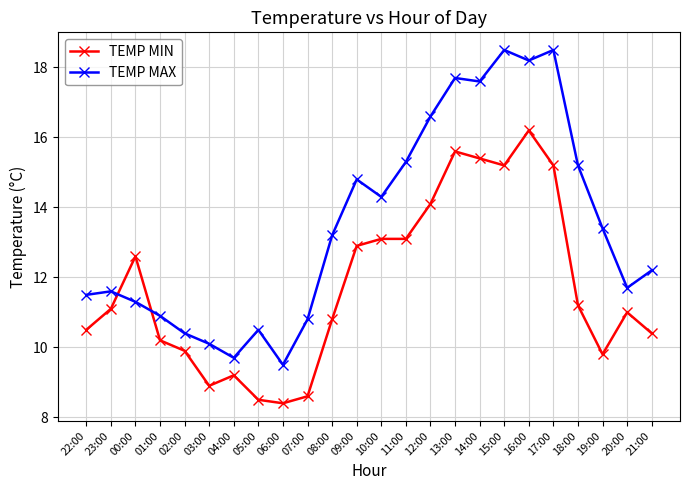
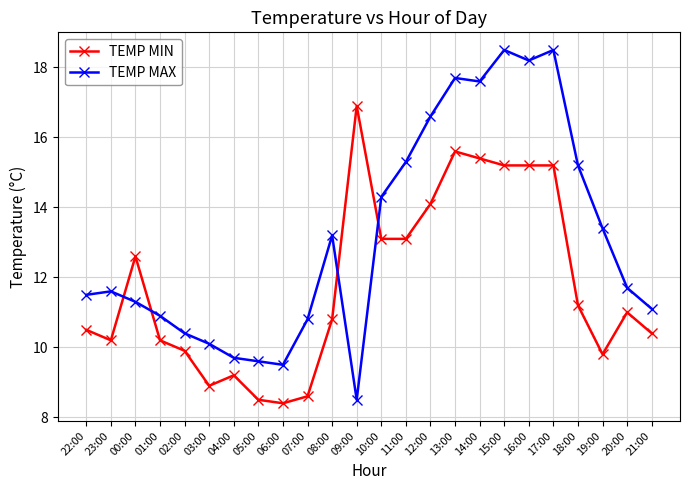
  {
    "TEMP MIN": {
      "22:00": 10.5,
-     "23:00": 11.1,
+     "23:00": 10.2,
      "00:00": 12.6,
      "01:00": 10.2,
      "02:00": 9.9,
      "03:00": 8.9,
      "04:00": 9.2,
      "05:00": 8.5,
      "06:00": 8.4,
      "07:00": 8.6,
      "08:00": 10.8,
-     "09:00": 12.9,
+     "09:00": 16.9,
      "10:00": 13.1,
      "11:00": 13.1,
      "12:00": 14.1,
      "13:00": 15.6,
      "14:00": 15.4,
      "15:00": 15.2,
-     "16:00": 16.2,
+     "16:00": 15.2,
      "17:00": 15.2,
      "18:00": 11.2,
      "19:00": 9.8,
      "20:00": 11.0,
      "21:00": 10.4
    },
    "TEMP MAX": {
      "22:00": 11.5,
      "23:00": 11.6,
      "00:00": 11.3,
      "01:00": 10.9,
      "02:00": 10.4,
      "03:00": 10.1,
      "04:00": 9.7,
-     "05:00": 10.5,
+     "05:00": 9.6,
      "06:00": 9.5,
      "07:00": 10.8,
      "08:00": 13.2,
-     "09:00": 14.8,
+     "09:00": 8.5,
      "10:00": 14.3,
      "11:00": 15.3,
      "12:00": 16.6,
      "13:00": 17.7,
      "14:00": 17.6,
      "15:00": 18.5,
      "16:00": 18.2,
      "17:00": 18.5,
      "18:00": 15.2,
      "19:00": 13.4,
      "20:00": 11.7,
-     "21:00": 12.2
+     "21:00": 11.1
    }
  }
